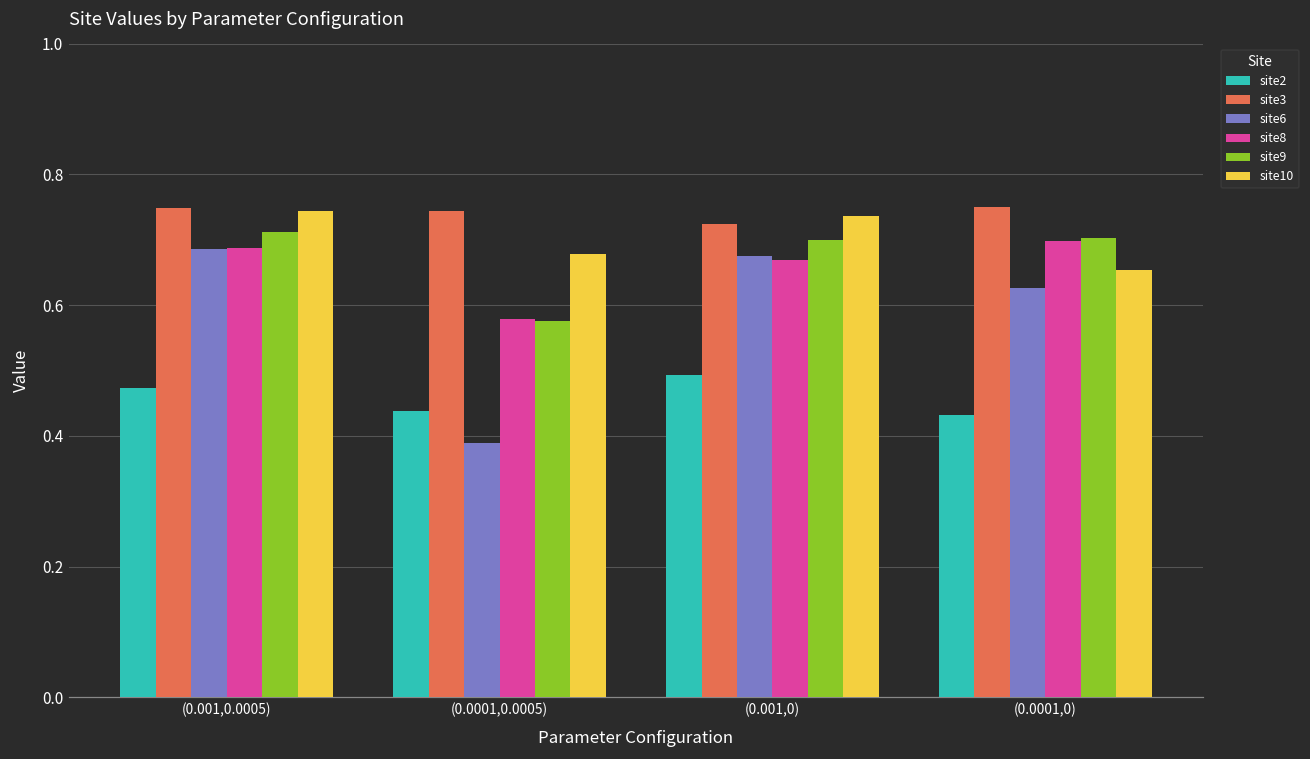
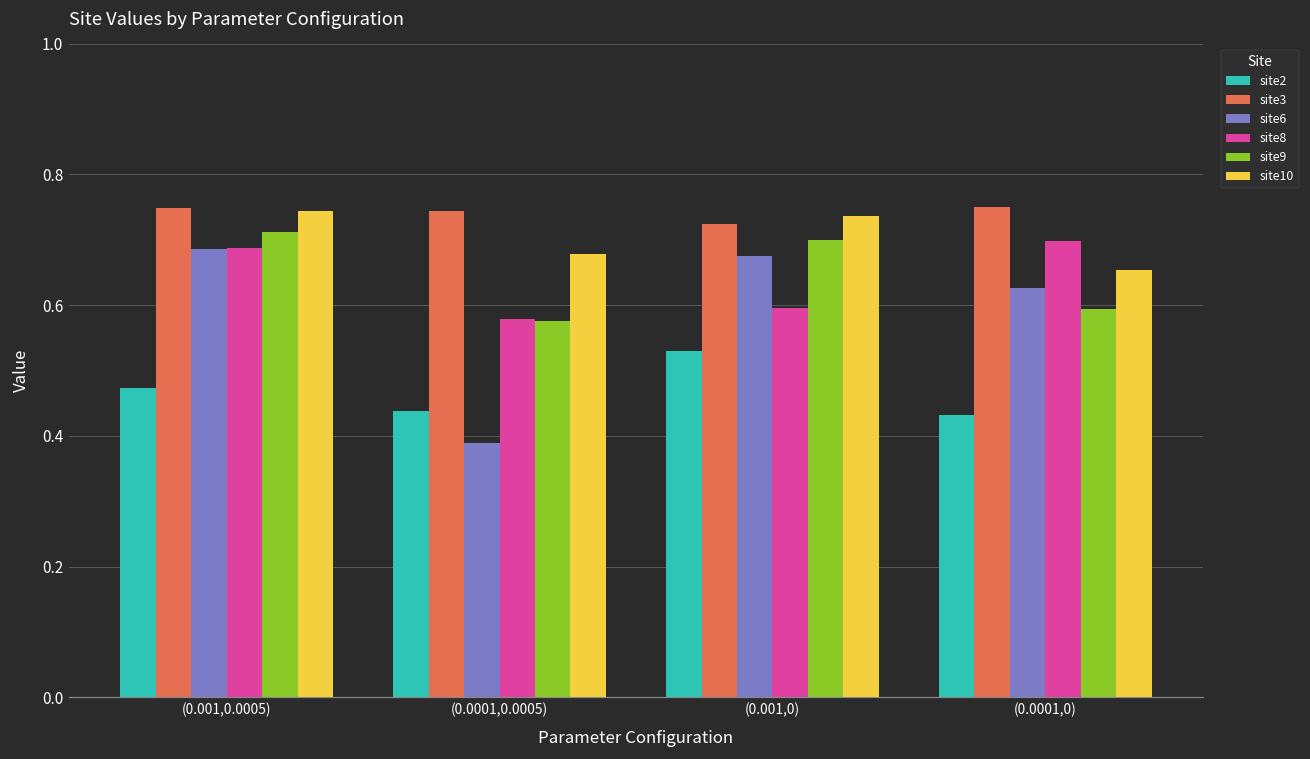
  {
    "site2": {
      "(0.001,0.0005)": 0.47,
      "(0.0001,0.0005)": 0.44,
-     "(0.001,0)": 0.49,
+     "(0.001,0)": 0.53,
      "(0.0001,0)": 0.43
    },
    "site3": {
      "(0.001,0.0005)": 0.75,
      "(0.0001,0.0005)": 0.74,
      "(0.001,0)": 0.72,
      "(0.0001,0)": 0.75
    },
    "site6": {
      "(0.001,0.0005)": 0.69,
      "(0.0001,0.0005)": 0.39,
      "(0.001,0)": 0.67,
      "(0.0001,0)": 0.63
    },
    "site8": {
      "(0.001,0.0005)": 0.69,
      "(0.0001,0.0005)": 0.58,
-     "(0.001,0)": 0.67,
+     "(0.001,0)": 0.60,
      "(0.0001,0)": 0.70
    },
    "site9": {
      "(0.001,0.0005)": 0.71,
      "(0.0001,0.0005)": 0.58,
      "(0.001,0)": 0.70,
-     "(0.0001,0)": 0.70
+     "(0.0001,0)": 0.59
    },
    "site10": {
      "(0.001,0.0005)": 0.74,
      "(0.0001,0.0005)": 0.68,
      "(0.001,0)": 0.74,
      "(0.0001,0)": 0.65
    }
  }
